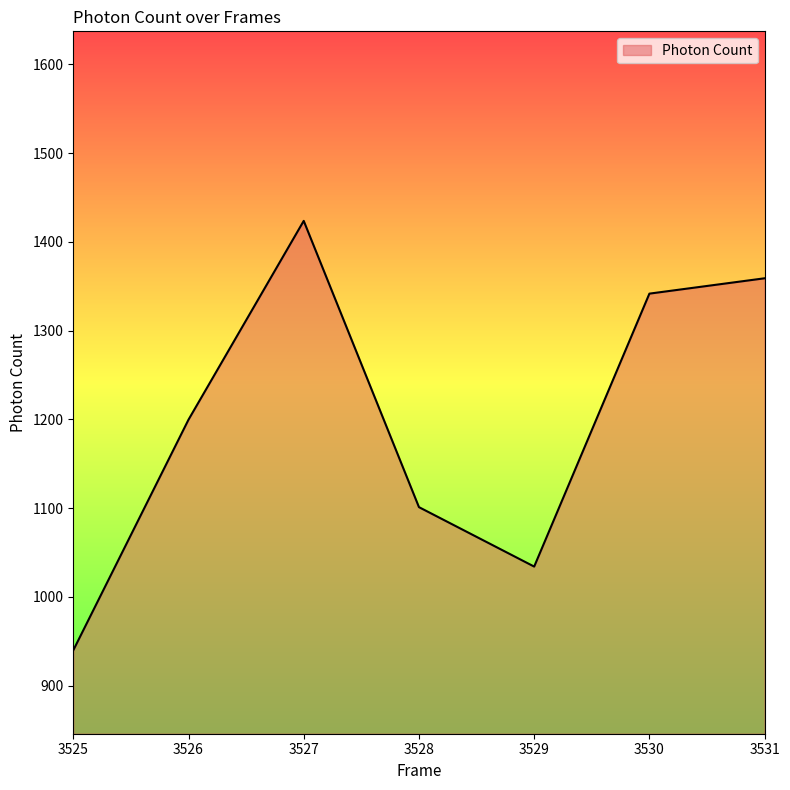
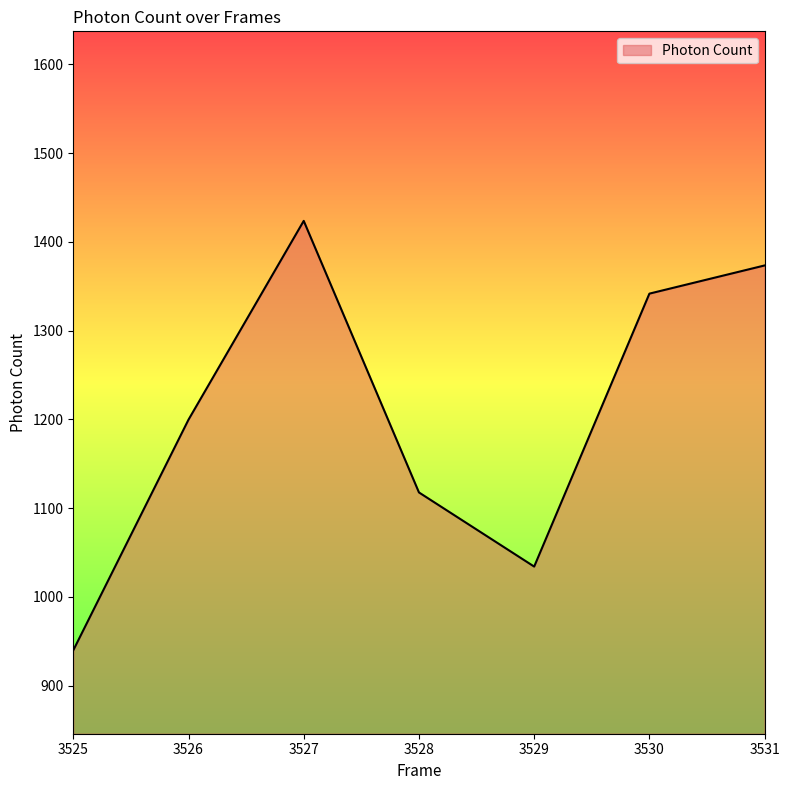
  {
    "3525": 940,
    "3526": 1200,
    "3527": 1420,
-   "3528": 1100,
+   "3528": 1120,
    "3529": 1030,
    "3530": 1340,
-   "3531": 1360
+   "3531": 1370
  }
